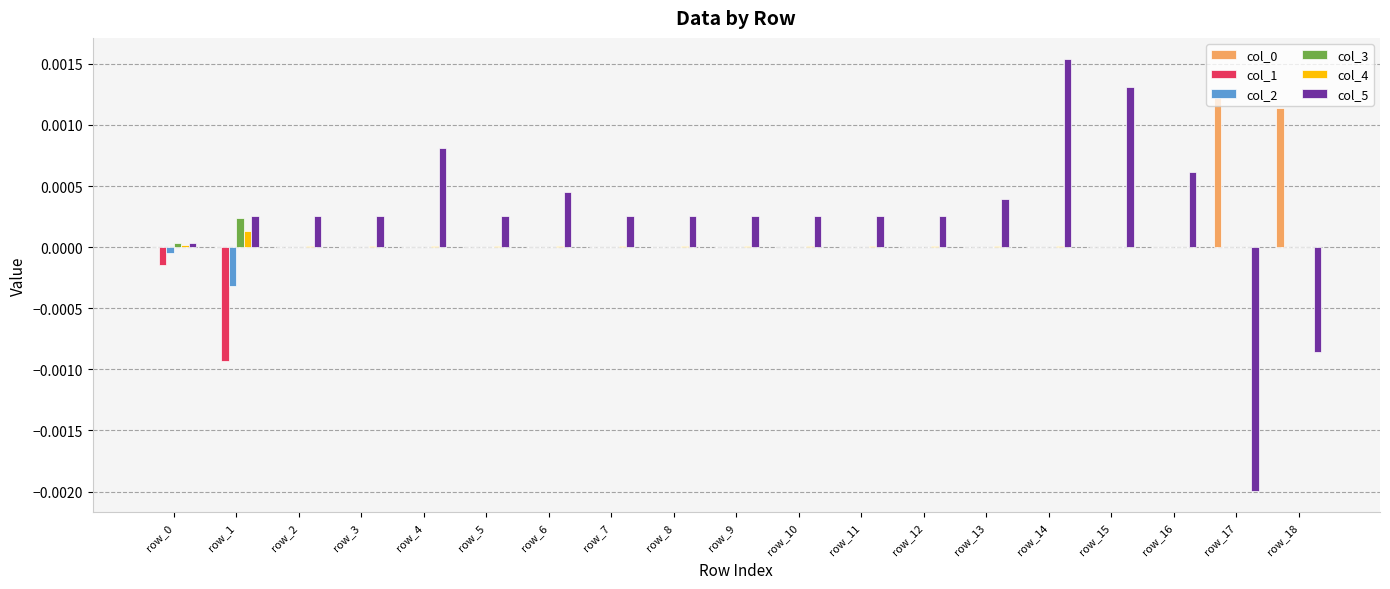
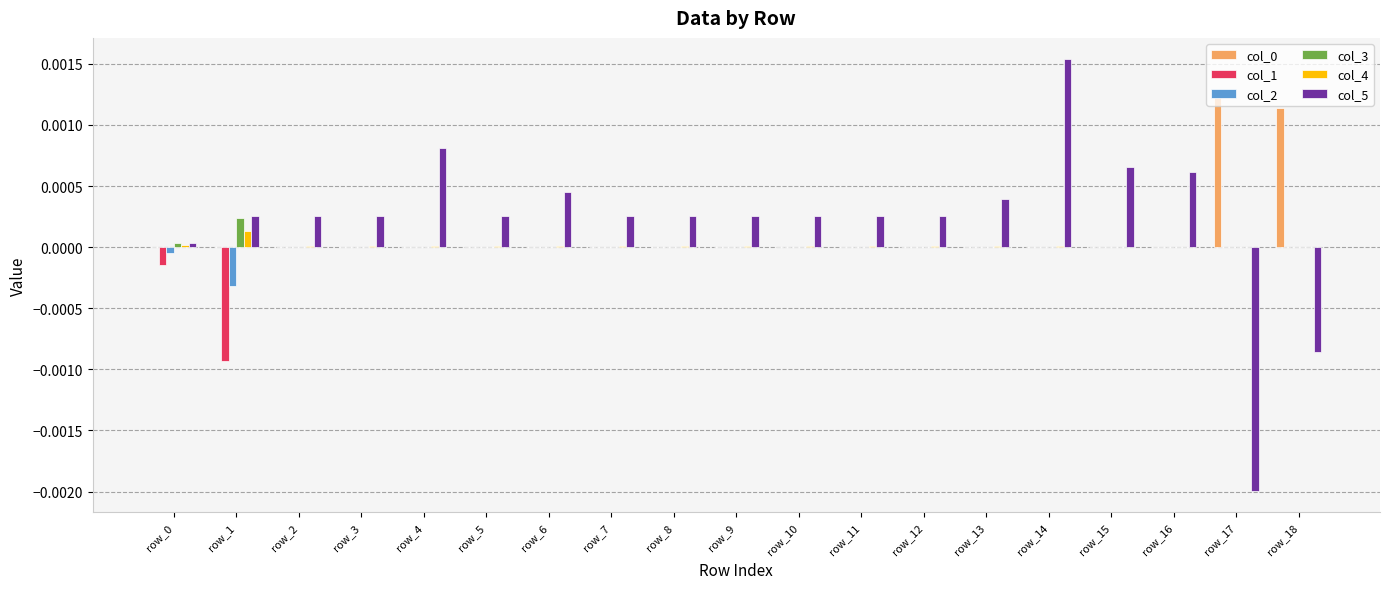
  {
    "col_0": {
      "row_18": 0.00114
    },
    "col_1": {
      "row_0": -0.00015,
      "row_1": -0.00093
    },
    "col_2": {
      "row_0": -0.00005,
      "row_1": -0.00032
    },
    "col_3": {
      "row_0": 0.00003,
      "row_1": 0.00024
    },
    "col_4": {
      "row_1": 0.00013
    },
    "col_5": {
      "row_0": 0.00003,
      "row_1": 0.00025,
      "row_2": 0.00025,
      "row_3": 0.00025,
      "row_4": 0.00081,
      "row_5": 0.00025,
      "row_6": 0.00045,
      "row_7": 0.00025,
      "row_8": 0.00025,
      "row_9": 0.00025,
      "row_10": 0.00025,
      "row_11": 0.00025,
      "row_12": 0.00025,
      "row_13": 0.00039,
      "row_14": 0.00154,
-     "row_15": 0.00131,
+     "row_15": 0.00066,
      "row_16": 0.00061,
      "row_17": -0.00199,
      "row_18": -0.00086
    }
  }
